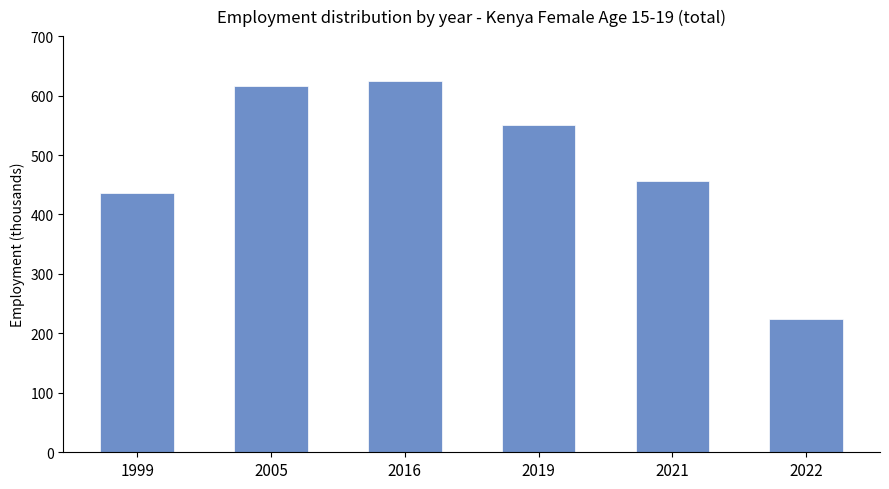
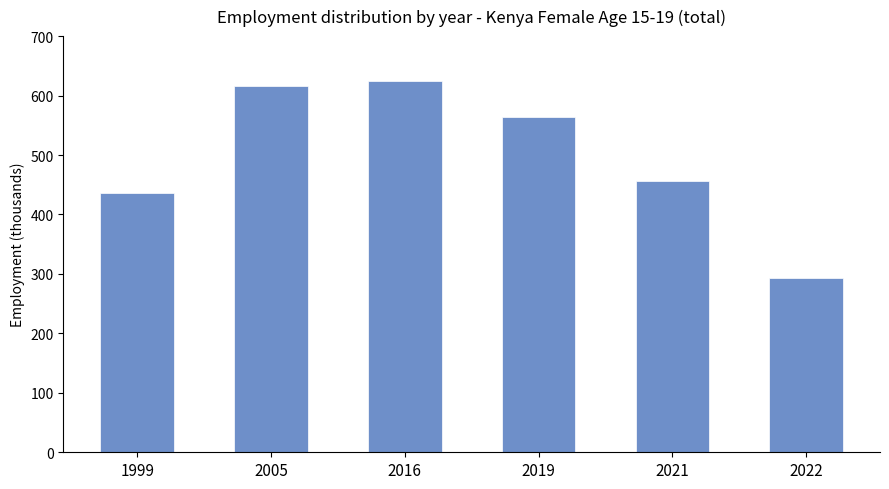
  {
    "1999": 440,
    "2005": 620,
    "2016": 630,
-   "2019": 550,
+   "2019": 560,
    "2021": 460,
-   "2022": 220
+   "2022": 290
  }
